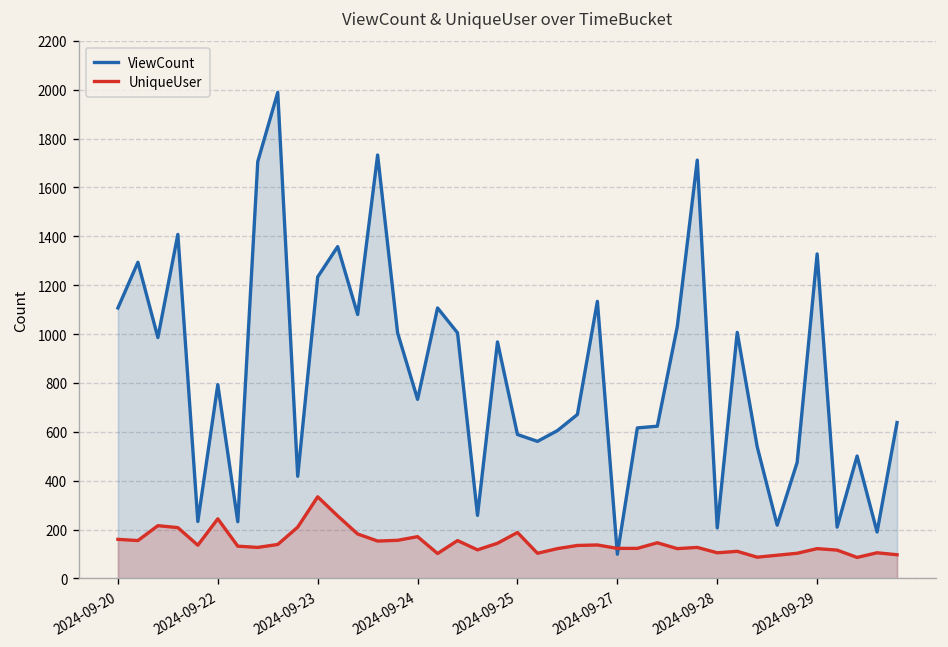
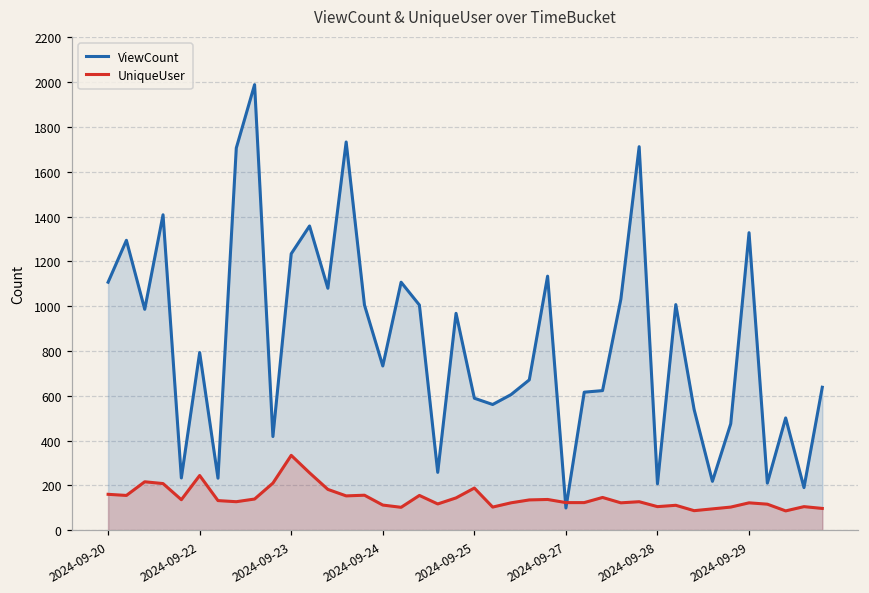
  {
    "ViewCount": {
      "2024-09-20": 1110,
      "2024-09-22": 790,
      "2024-09-23": 1230,
      "2024-09-24": 730,
      "2024-09-25": 590,
      "2024-09-27": 100,
      "2024-09-28": 210,
      "2024-09-29": 1330
    },
    "UniqueUser": {
      "2024-09-20": 160,
      "2024-09-22": 240,
      "2024-09-23": 330,
-     "2024-09-24": 170,
+     "2024-09-24": 110,
      "2024-09-25": 190,
      "2024-09-27": 120,
      "2024-09-28": 110,
      "2024-09-29": 120
    }
  }
